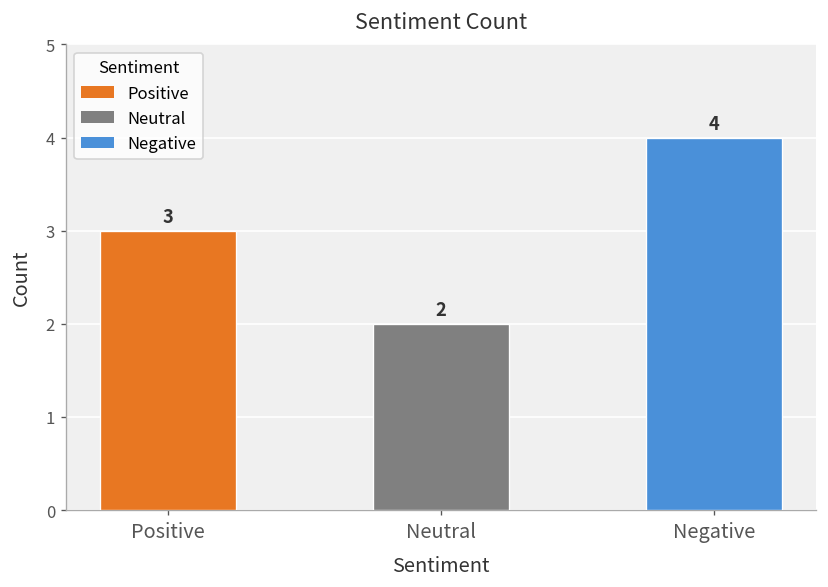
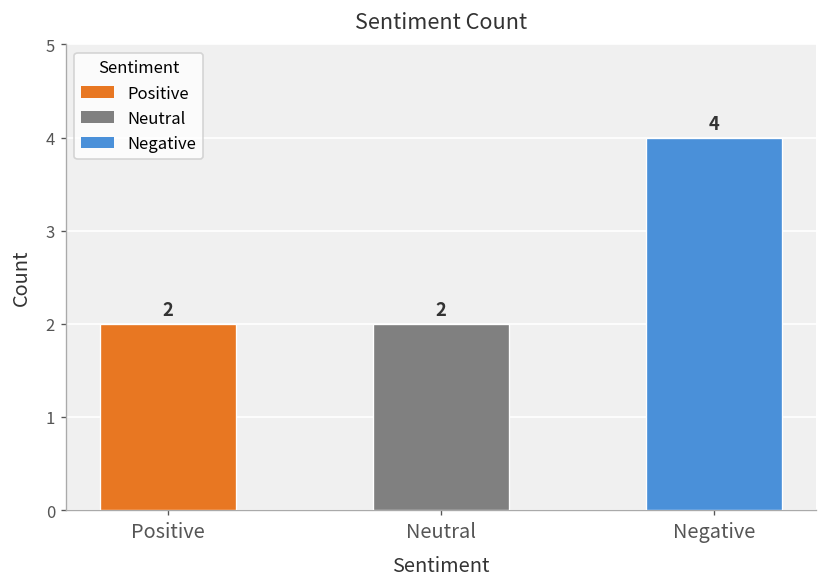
  {
-   "Positive": 3,
+   "Positive": 2,
    "Neutral": 2,
    "Negative": 4
  }
